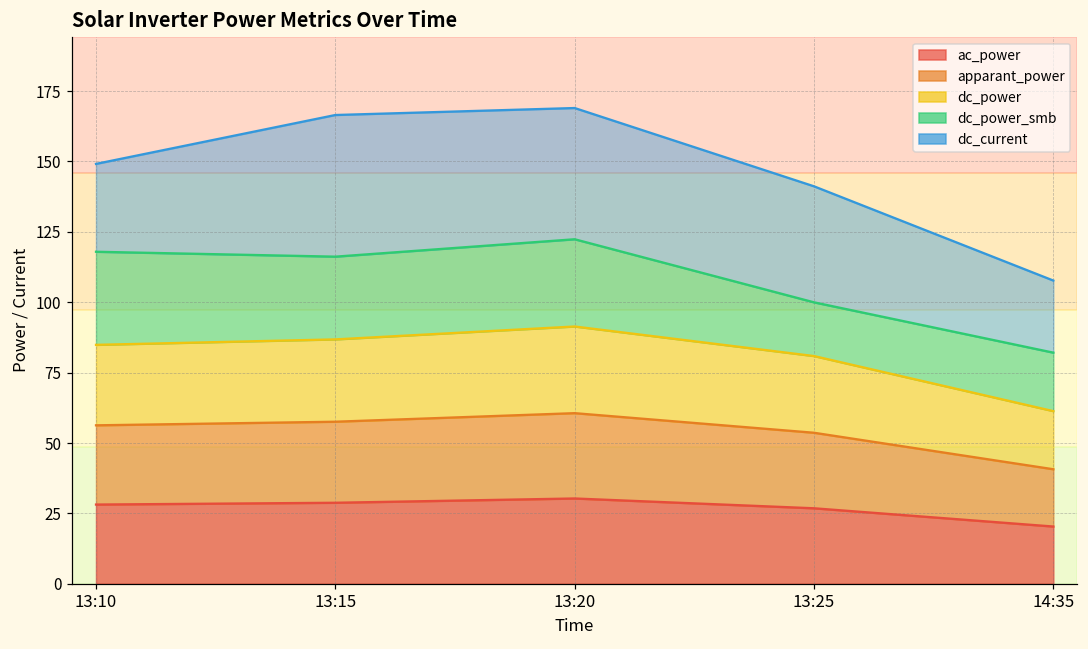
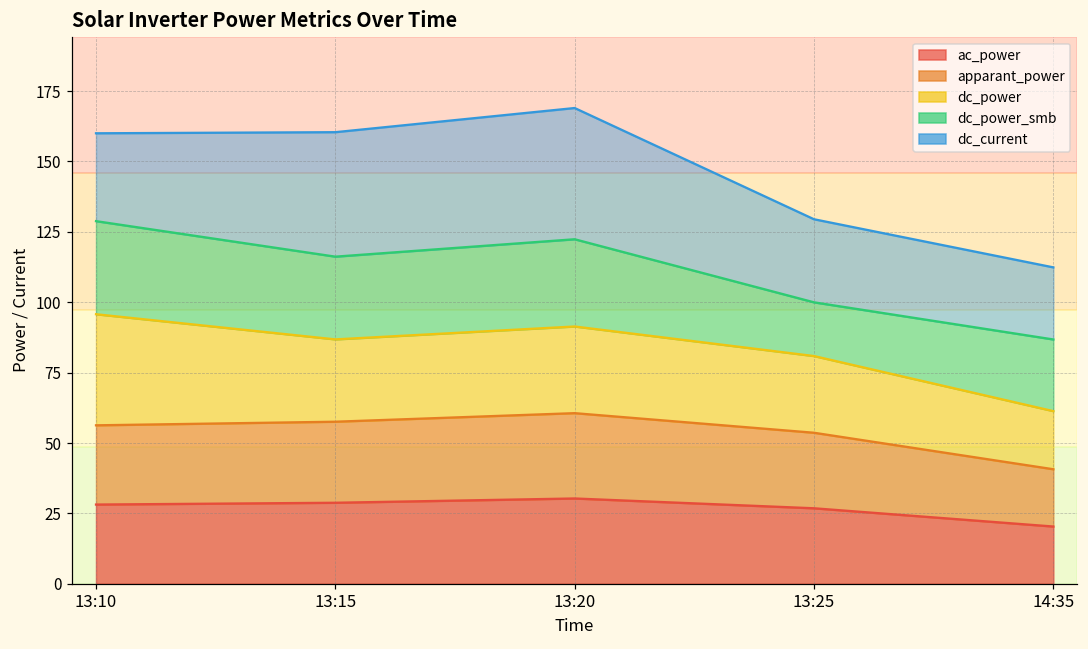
  {
    "dc_power": {
-     "13:10": 29,
+     "13:10": 39,
      "13:15": 29,
      "13:20": 31,
      "13:25": 27,
      "14:35": 21
    },
    "dc_power_smb": {
      "13:10": 33,
      "13:15": 29,
      "13:20": 31,
      "13:25": 19,
-     "14:35": 21
+     "14:35": 25
    },
    "dc_current": {
      "13:10": 31,
-     "13:15": 50,
+     "13:15": 44,
      "13:20": 47,
-     "13:25": 41,
+     "13:25": 29,
      "14:35": 26
    }
  }
